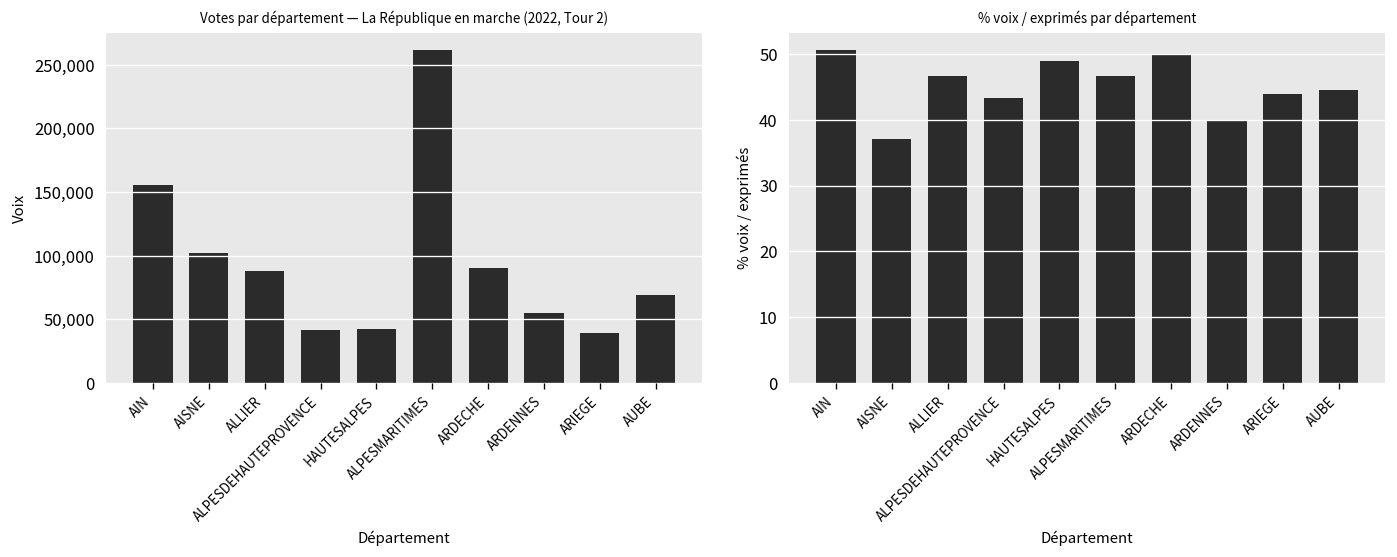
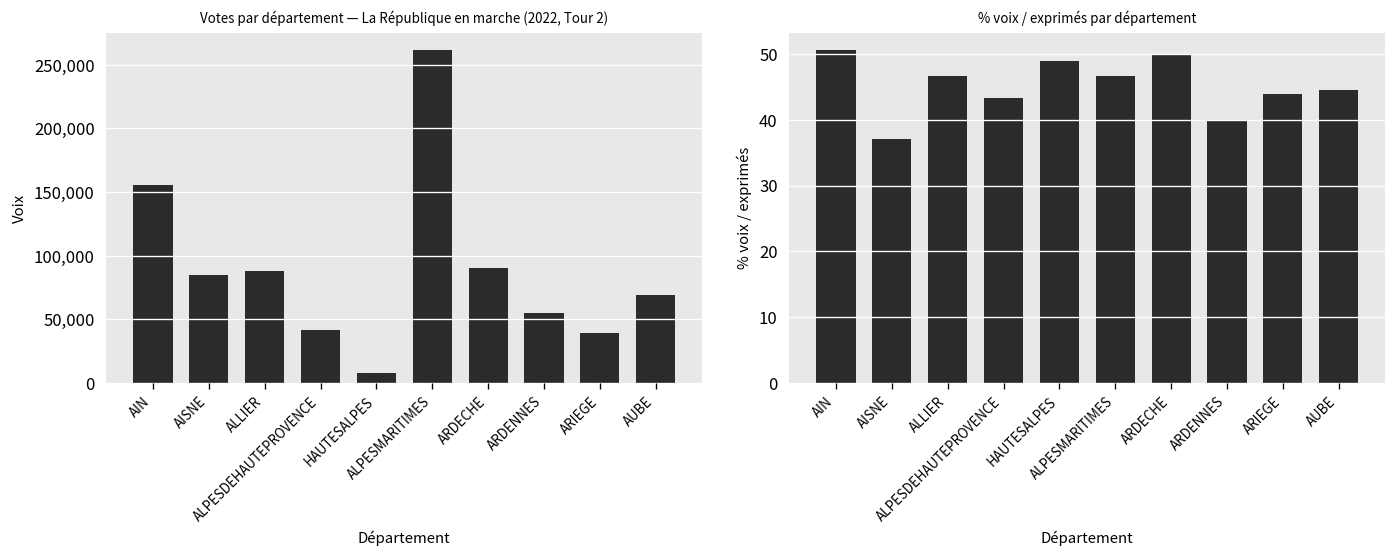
  {
    "Votes par département — La République en marche (2022, Tour 2)": {
      "AIN": "156,000",
-     "AISNE": "102,000",
+     "AISNE": "85,000",
      "ALLIER": "88,000",
      "ALPESDEHAUTEPROVENCE": "42,000",
-     "HAUTESALPES": "42,000",
+     "HAUTESALPES": "7,000",
      "ALPESMARITIMES": "262,000",
      "ARDECHE": "90,000",
      "ARDENNES": "55,000",
      "ARIEGE": "39,000",
      "AUBE": "69,000"
    },
    "% voix / exprimés par département": {
      "AIN": "51",
      "AISNE": "37",
      "ALLIER": "47",
      "ALPESDEHAUTEPROVENCE": "43",
      "HAUTESALPES": "49",
      "ALPESMARITIMES": "47",
      "ARDECHE": "50",
      "ARDENNES": "40",
      "ARIEGE": "44",
      "AUBE": "45"
    }
  }
